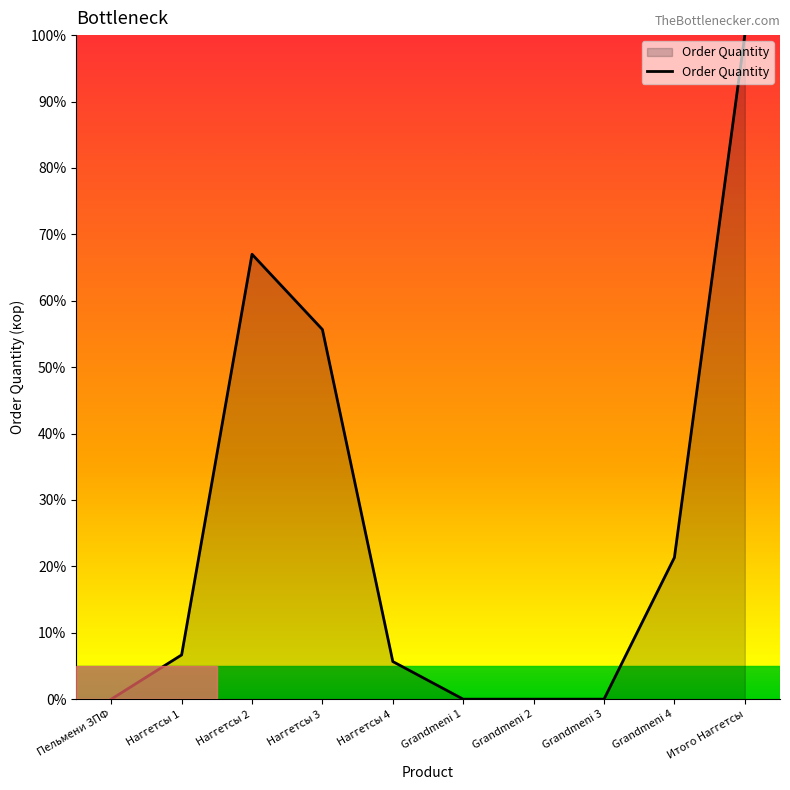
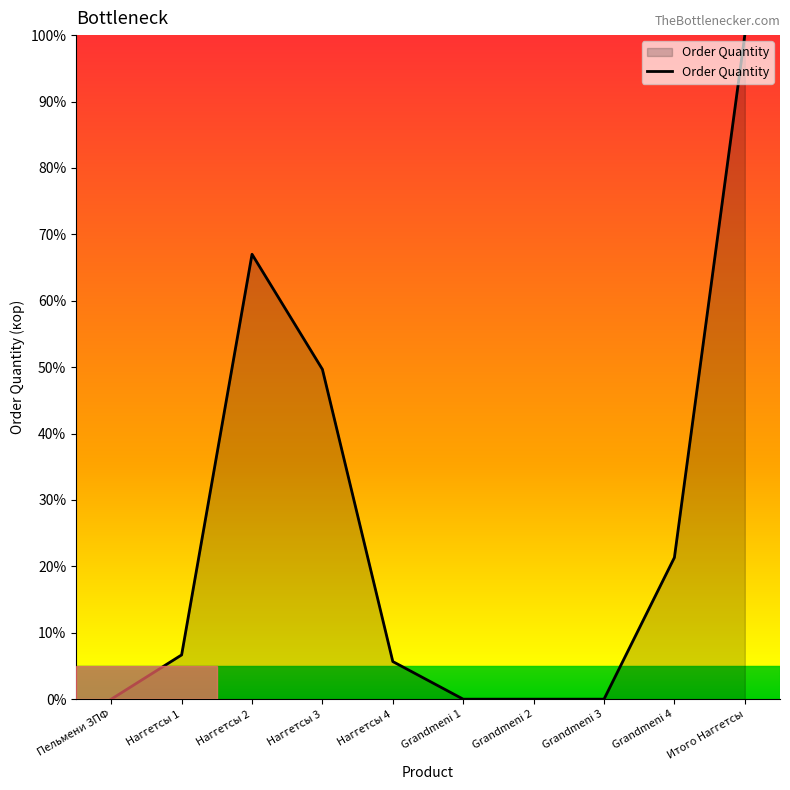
  {
    "Наггетсы 1": "7%",
    "Наггетсы 2": "67%",
-   "Наггетсы 3": "56%",
+   "Наггетсы 3": "50%",
    "Наггетсы 4": "6%",
    "Grandmeni 4": "21%",
    "Итого Наггетсы": "100%"
  }
